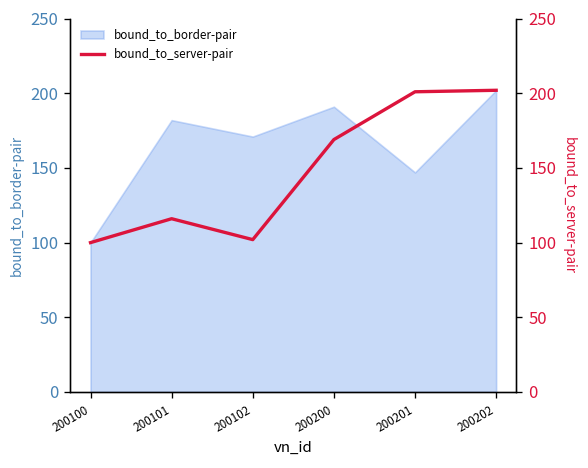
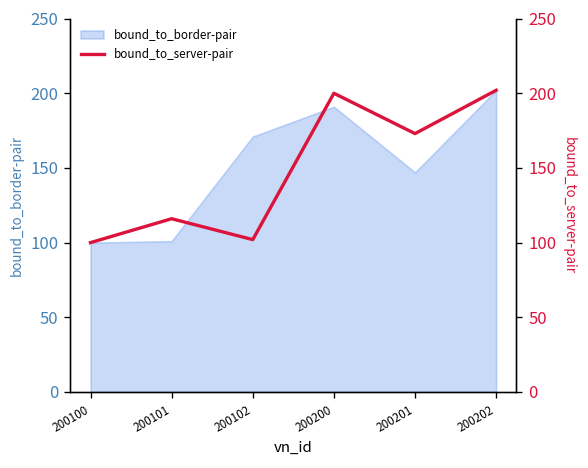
  {
    "bound_to_border-pair": {
      "200100": 100,
-     "200101": 182,
+     "200101": 101,
      "200102": 171,
      "200200": 191,
      "200201": 147,
      "200202": 202
    },
    "bound_to_server-pair": {
      "200100": 100,
      "200101": 116,
      "200102": 102,
-     "200200": 169,
-     "200201": 201,
+     "200200": 200,
+     "200201": 173,
      "200202": 202
    }
  }
